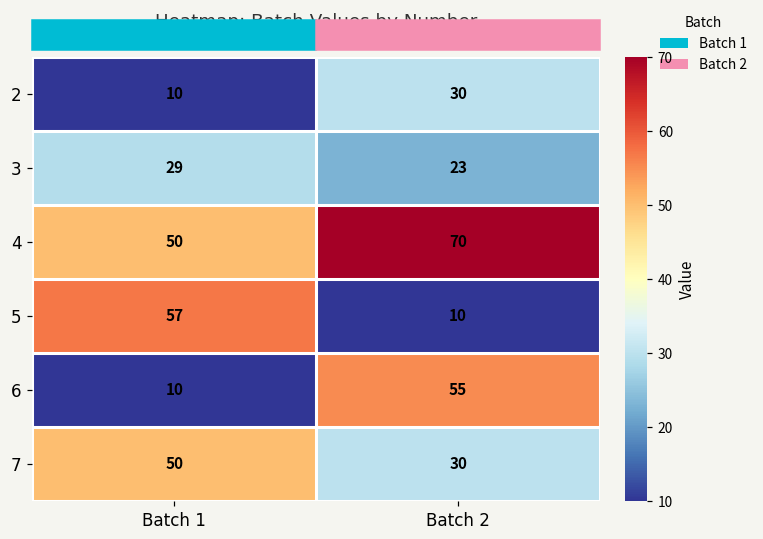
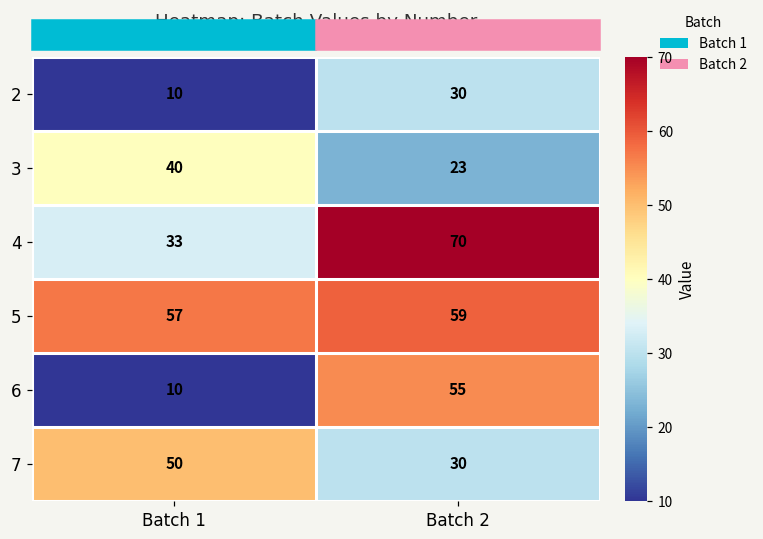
  {
    "2": {
      "Batch 1": 10,
      "Batch 2": 30
    },
    "3": {
-     "Batch 1": 29,
+     "Batch 1": 40,
      "Batch 2": 23
    },
    "4": {
-     "Batch 1": 50,
+     "Batch 1": 33,
      "Batch 2": 70
    },
    "5": {
      "Batch 1": 57,
-     "Batch 2": 10
+     "Batch 2": 59
    },
    "6": {
      "Batch 1": 10,
      "Batch 2": 55
    },
    "7": {
      "Batch 1": 50,
      "Batch 2": 30
    }
  }
